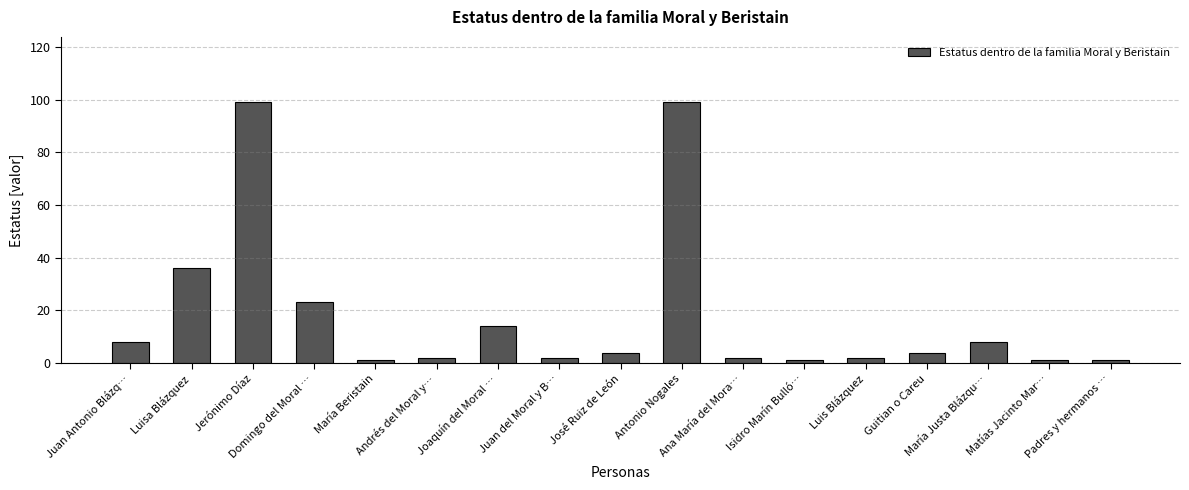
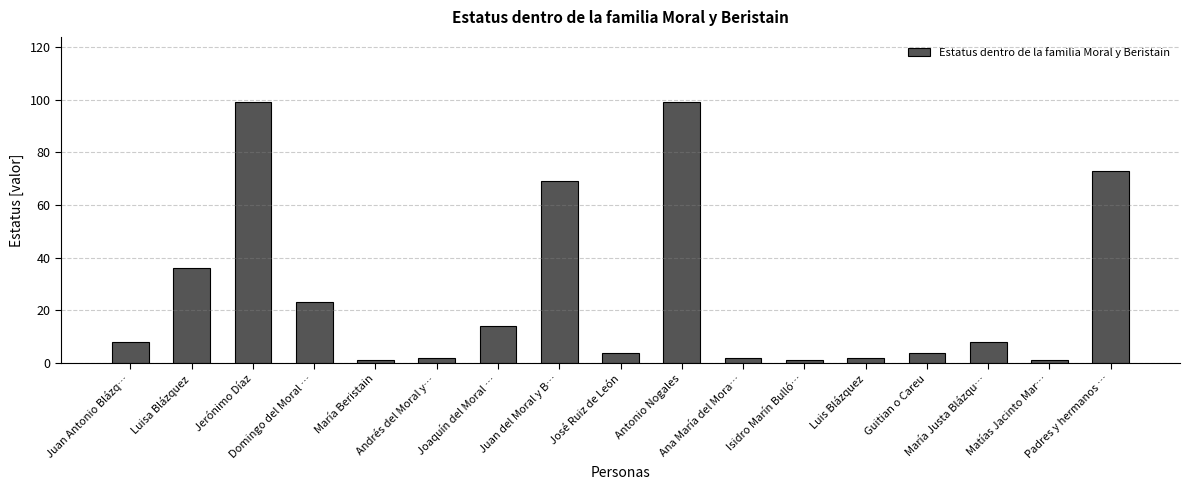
  {
    "Juan Antonio Blázq…": 8,
    "Luisa Blázquez": 36,
    "Jerónimo Díaz": 99,
    "Domingo del Moral …": 23,
    "María Beristain": 1,
    "Andrés del Moral y…": 2,
    "Joaquín del Moral …": 14,
-   "Juan del Moral y B…": 2,
+   "Juan del Moral y B…": 69,
    "José Ruiz de León": 4,
    "Antonio Nogales": 99,
    "Ana María del Mora…": 2,
    "Isidro Marín Bulló…": 1,
    "Luis Blázquez": 2,
    "Guitian o Careu": 4,
    "María Justa Blázqu…": 8,
    "Matías Jacinto Mar…": 1,
-   "Padres y hermanos …": 1
+   "Padres y hermanos …": 73
  }
